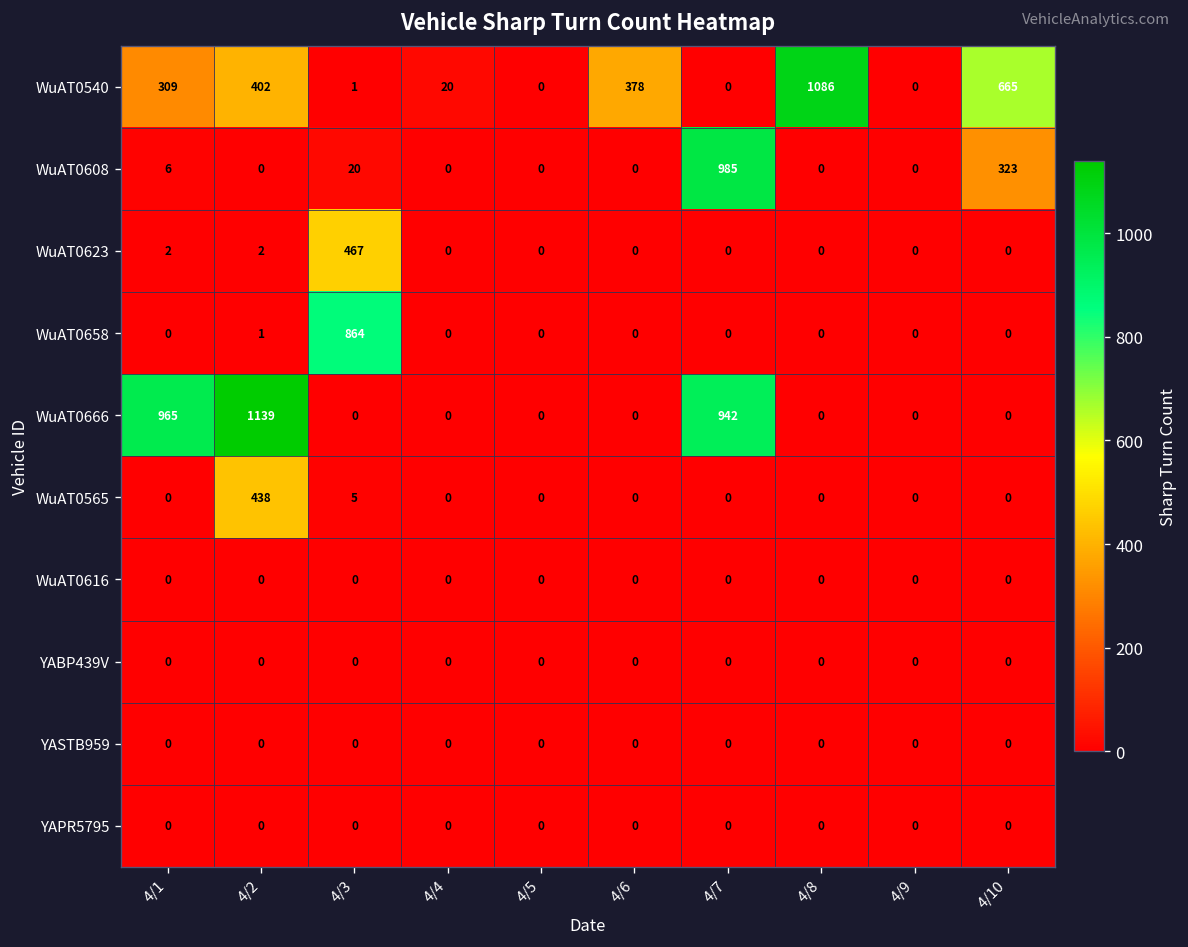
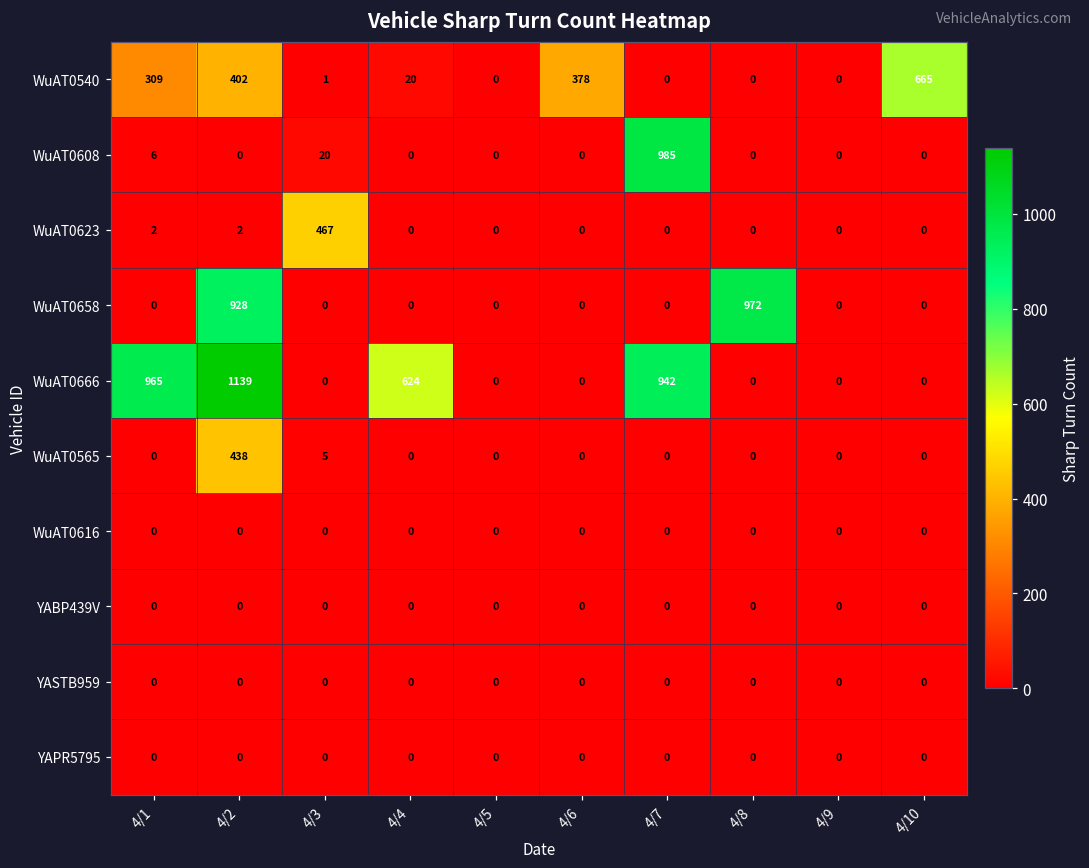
  {
    "WuAT0540": {
      "4/1": 309,
      "4/2": 402,
      "4/3": 1,
      "4/4": 20,
      "4/5": 0,
      "4/6": 378,
      "4/7": 0,
-     "4/8": 1086,
+     "4/8": 0,
      "4/9": 0,
      "4/10": 665
    },
    "WuAT0608": {
      "4/1": 6,
      "4/2": 0,
      "4/3": 20,
      "4/4": 0,
      "4/5": 0,
      "4/6": 0,
      "4/7": 985,
      "4/8": 0,
      "4/9": 0,
-     "4/10": 323
+     "4/10": 0
    },
    "WuAT0623": {
      "4/1": 2,
      "4/2": 2,
      "4/3": 467,
      "4/4": 0,
      "4/5": 0,
      "4/6": 0,
      "4/7": 0,
      "4/8": 0,
      "4/9": 0,
      "4/10": 0
    },
    "WuAT0658": {
      "4/1": 0,
-     "4/2": 1,
-     "4/3": 864,
+     "4/2": 928,
+     "4/3": 0,
      "4/4": 0,
      "4/5": 0,
      "4/6": 0,
      "4/7": 0,
-     "4/8": 0,
+     "4/8": 972,
      "4/9": 0,
      "4/10": 0
    },
    "WuAT0666": {
      "4/1": 965,
      "4/2": 1139,
      "4/3": 0,
-     "4/4": 0,
+     "4/4": 624,
      "4/5": 0,
      "4/6": 0,
      "4/7": 942,
      "4/8": 0,
      "4/9": 0,
      "4/10": 0
    },
    "WuAT0565": {
      "4/1": 0,
      "4/2": 438,
      "4/3": 5,
      "4/4": 0,
      "4/5": 0,
      "4/6": 0,
      "4/7": 0,
      "4/8": 0,
      "4/9": 0,
      "4/10": 0
    },
    "WuAT0616": {
      "4/1": 0,
      "4/2": 0,
      "4/3": 0,
      "4/4": 0,
      "4/5": 0,
      "4/6": 0,
      "4/7": 0,
      "4/8": 0,
      "4/9": 0,
      "4/10": 0
    },
    "YABP439V": {
      "4/1": 0,
      "4/2": 0,
      "4/3": 0,
      "4/4": 0,
      "4/5": 0,
      "4/6": 0,
      "4/7": 0,
      "4/8": 0,
      "4/9": 0,
      "4/10": 0
    },
    "YASTB959": {
      "4/1": 0,
      "4/2": 0,
      "4/3": 0,
      "4/4": 0,
      "4/5": 0,
      "4/6": 0,
      "4/7": 0,
      "4/8": 0,
      "4/9": 0,
      "4/10": 0
    },
    "YAPR5795": {
      "4/1": 0,
      "4/2": 0,
      "4/3": 0,
      "4/4": 0,
      "4/5": 0,
      "4/6": 0,
      "4/7": 0,
      "4/8": 0,
      "4/9": 0,
      "4/10": 0
    }
  }
